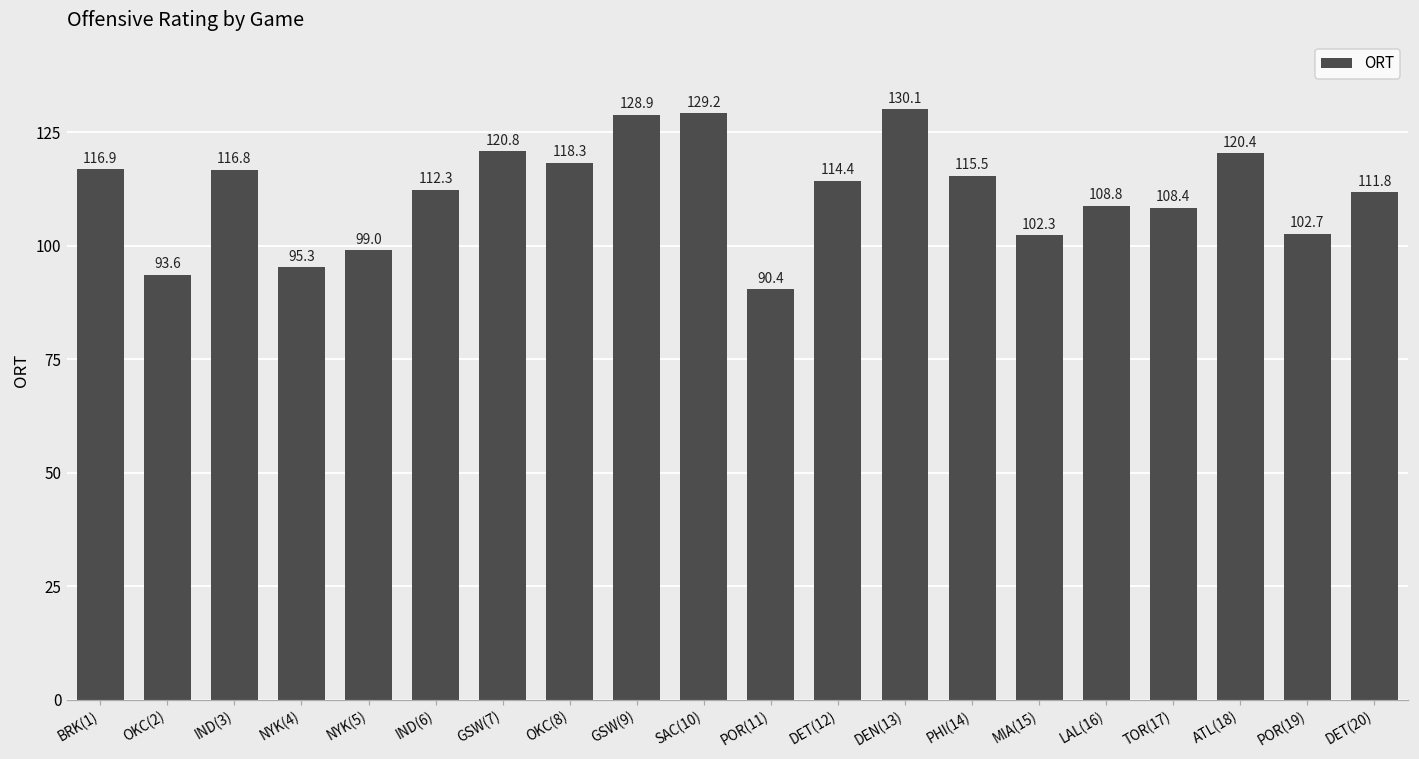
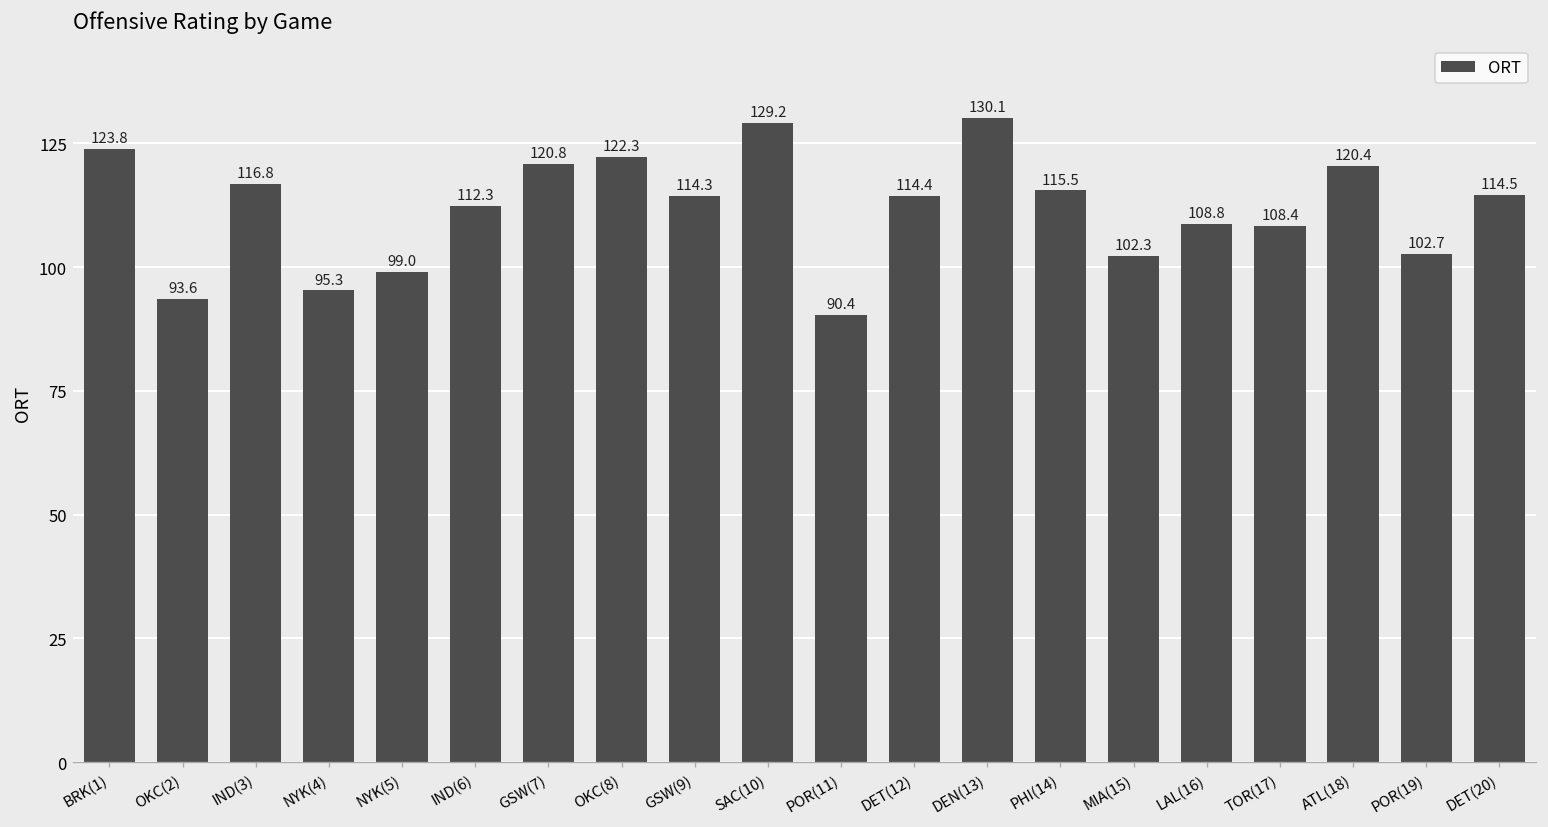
  {
-   "BRK(1)": 116.9,
+   "BRK(1)": 123.8,
    "OKC(2)": 93.6,
    "IND(3)": 116.8,
    "NYK(4)": 95.3,
    "NYK(5)": 99.0,
    "IND(6)": 112.3,
    "GSW(7)": 120.8,
-   "OKC(8)": 118.3,
-   "GSW(9)": 128.9,
+   "OKC(8)": 122.3,
+   "GSW(9)": 114.3,
    "SAC(10)": 129.2,
    "POR(11)": 90.4,
    "DET(12)": 114.4,
    "DEN(13)": 130.1,
    "PHI(14)": 115.5,
    "MIA(15)": 102.3,
    "LAL(16)": 108.8,
    "TOR(17)": 108.4,
    "ATL(18)": 120.4,
    "POR(19)": 102.7,
-   "DET(20)": 111.8
+   "DET(20)": 114.5
  }
